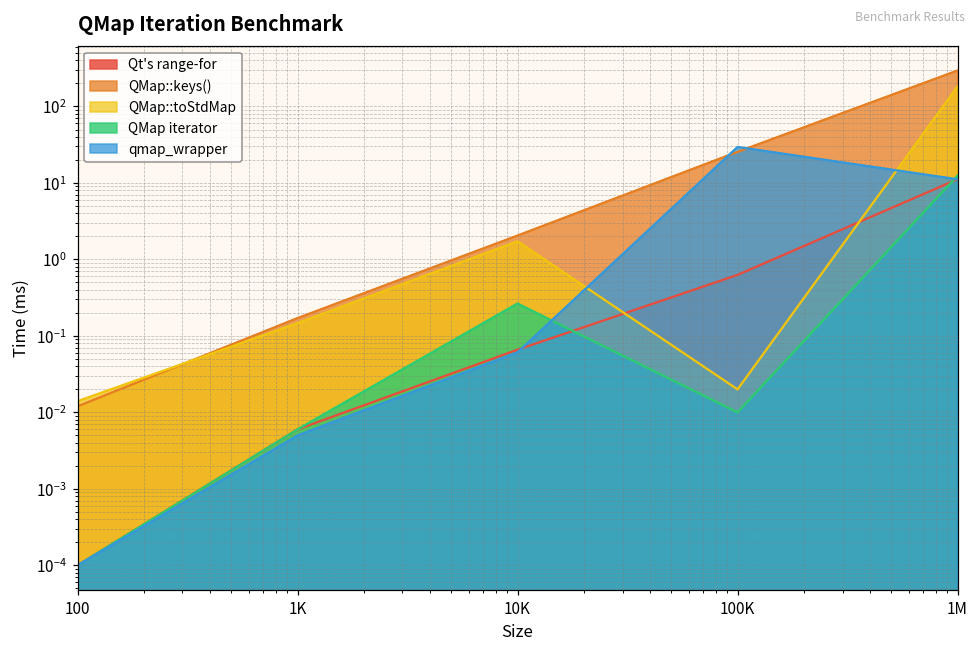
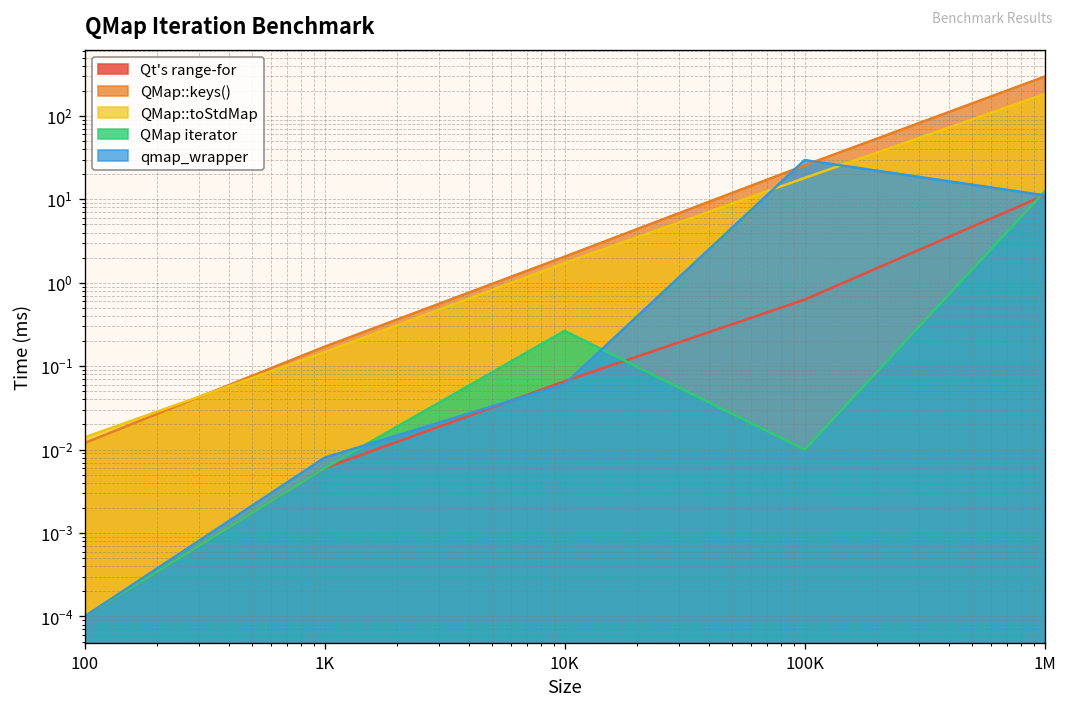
  {
    "QMap::toStdMap": {
      "100": 0.014,
      "1K": 0.15,
      "10K": 1.7,
-     "100K": 0.02,
+     "100K": 18,
      "1M": 180
    },
    "QMap iterator": {
      "10K": 0.27,
      "100K": 0.010,
      "1M": 12
    },
    "qmap_wrapper": {
-     "1K": 0.005,
+     "1K": 0.008,
      "100K": 30
    }
  }
